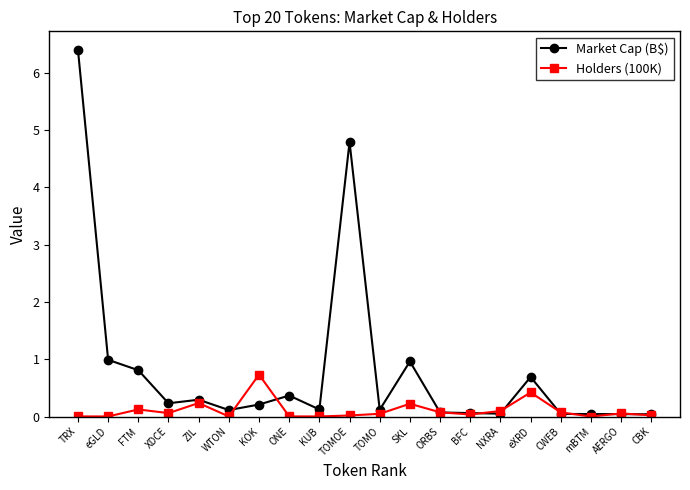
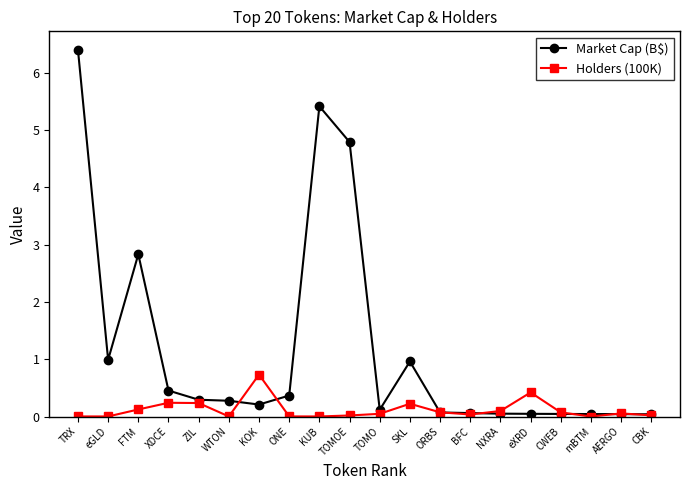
  {
    "Market Cap (B$)": {
      "TRX": 6.4,
      "eGLD": 1.0,
-     "FTM": 0.8,
-     "XDCE": 0.2,
+     "FTM": 2.8,
+     "XDCE": 0.5,
      "ZIL": 0.3,
-     "WTON": 0.1,
+     "WTON": 0.3,
      "KOK": 0.2,
      "ONE": 0.4,
-     "KUB": 0.1,
+     "KUB": 5.4,
      "TOMOE": 4.8,
      "TOMO": 0.1,
      "SKL": 1.0,
      "NXRA": 0.1,
-     "eXRD": 0.7
+     "eXRD": 0.0
    },
    "Holders (100K)": {
      "TRX": 0.0,
      "eGLD": 0.0,
      "FTM": 0.1,
-     "XDCE": 0.1,
+     "XDCE": 0.2,
      "ZIL": 0.2,
      "WTON": 0.0,
      "KOK": 0.7,
      "ONE": 0.0,
      "KUB": 0.0,
      "TOMOE": 0.0,
      "TOMO": 0.0,
      "SKL": 0.2,
      "NXRA": 0.1,
      "eXRD": 0.4
    }
  }
